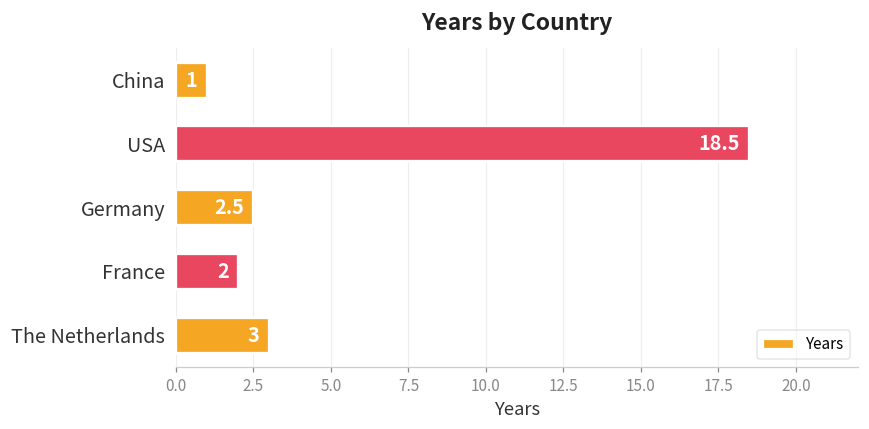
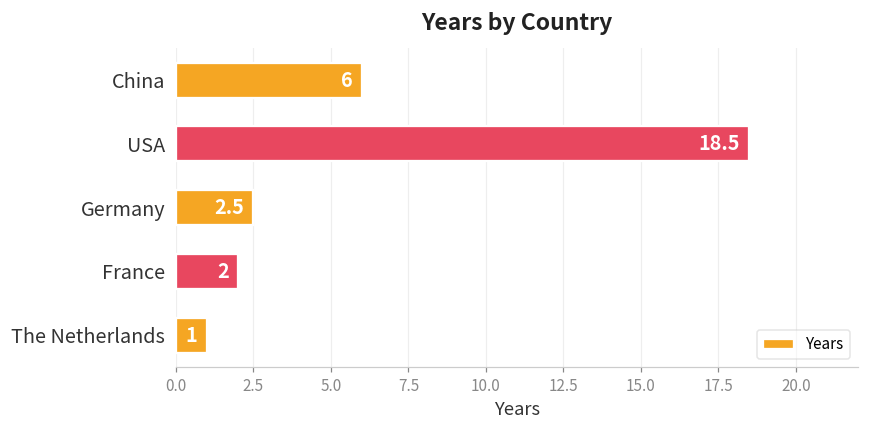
  {
-   "China": 1,
+   "China": 6,
    "USA": 18.5,
    "Germany": 2.5,
    "France": 2,
-   "The Netherlands": 3
+   "The Netherlands": 1
  }
